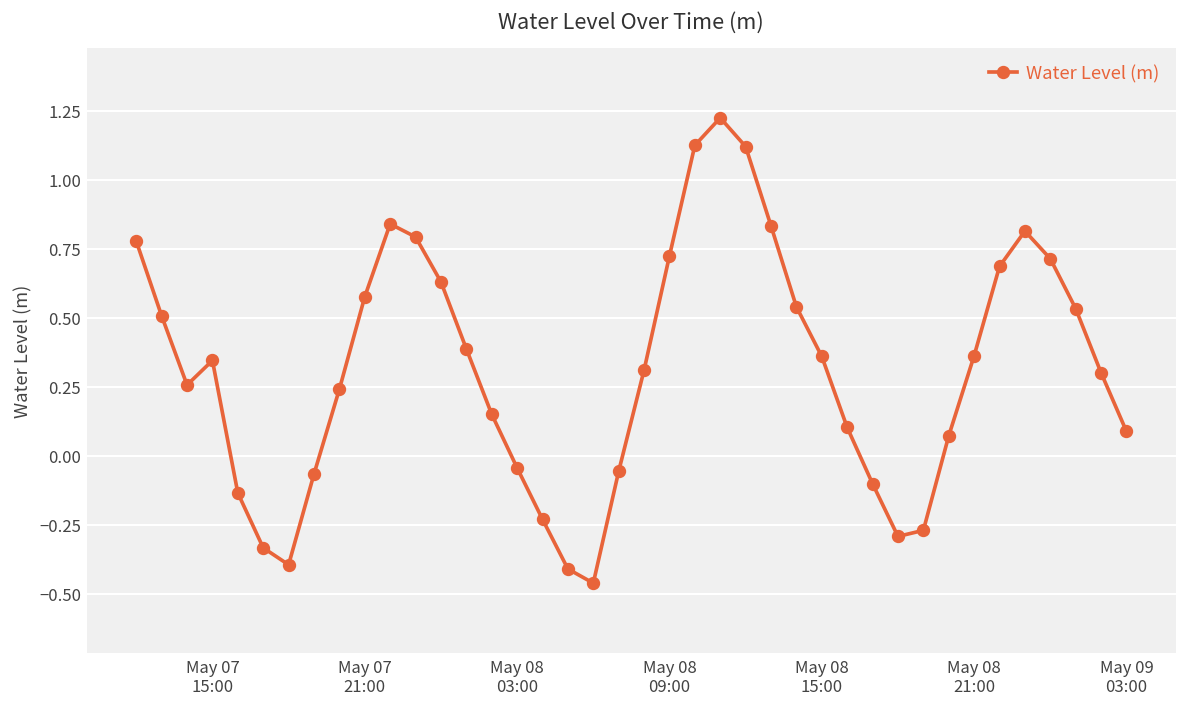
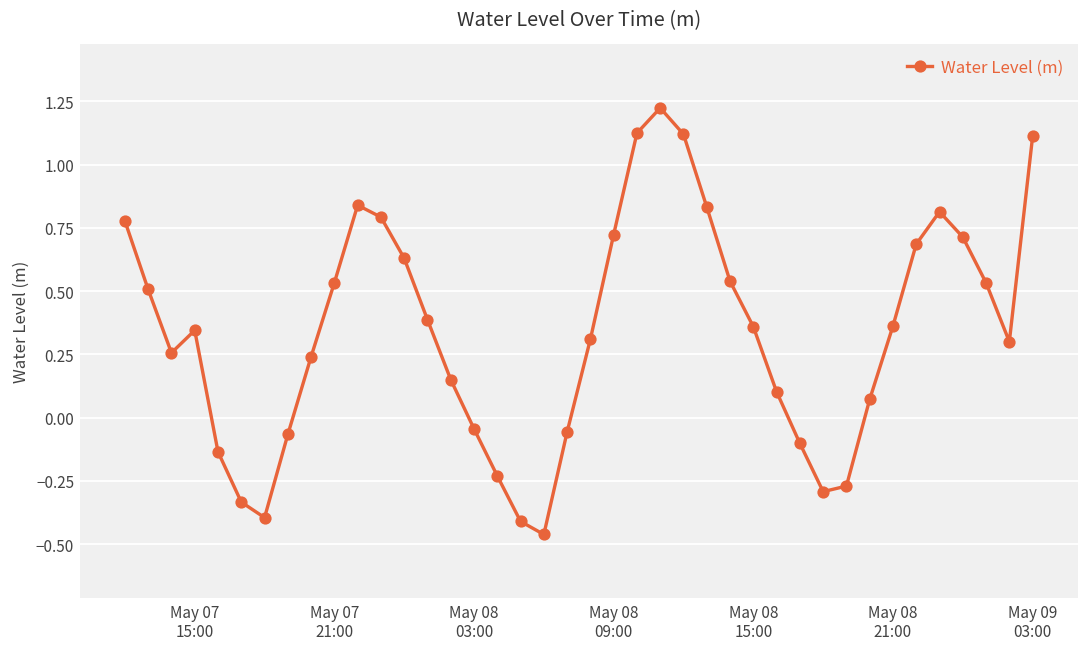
  {
    "May 07 15:00": 0.35,
-   "May 07 21:00": 0.58,
+   "May 07 21:00": 0.53,
    "May 08 03:00": -0.04,
    "May 08 09:00": 0.72,
    "May 08 15:00": 0.36,
    "May 08 21:00": 0.36,
-   "May 09 03:00": 0.09
+   "May 09 03:00": 1.11
  }
